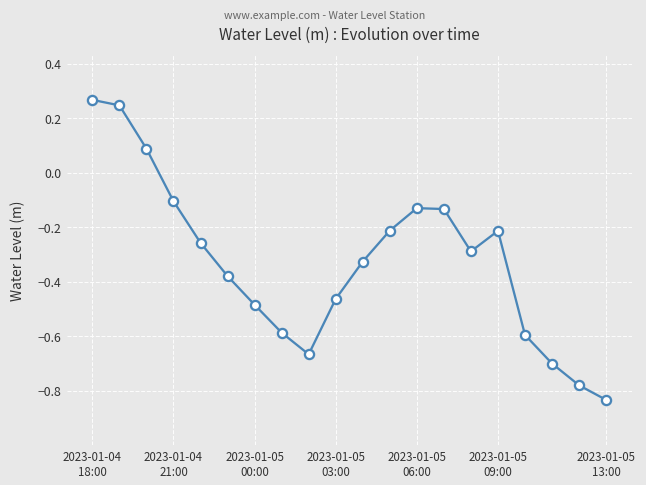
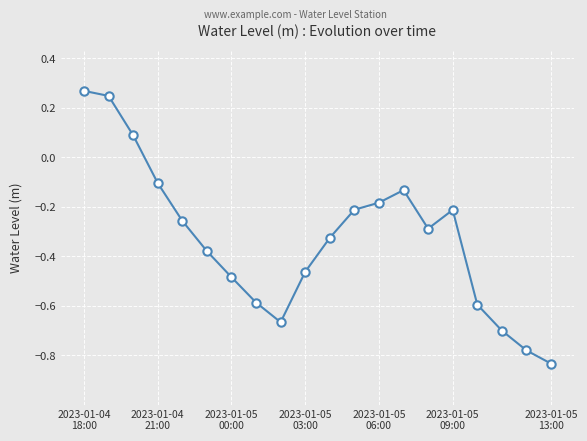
  {
    "2023-01-04 18:00": 0.27,
    "2023-01-04 21:00": -0.10,
    "2023-01-05 00:00": -0.48,
    "2023-01-05 03:00": -0.46,
-   "2023-01-05 06:00": -0.13,
+   "2023-01-05 06:00": -0.18,
    "2023-01-05 09:00": -0.21,
    "2023-01-05 13:00": -0.83
  }
